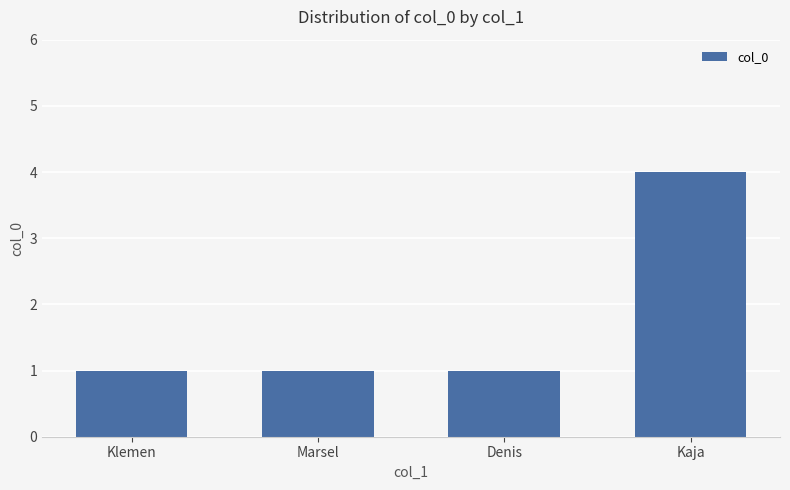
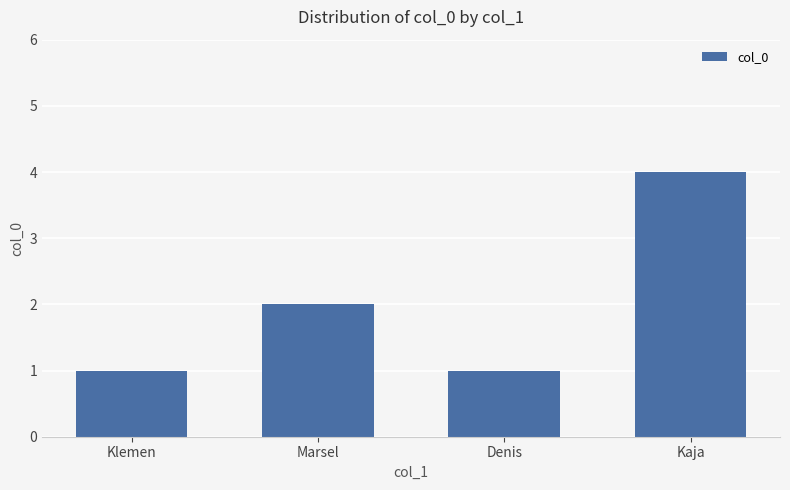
  {
    "Klemen": 1,
-   "Marsel": 1,
+   "Marsel": 2,
    "Denis": 1,
    "Kaja": 4
  }
